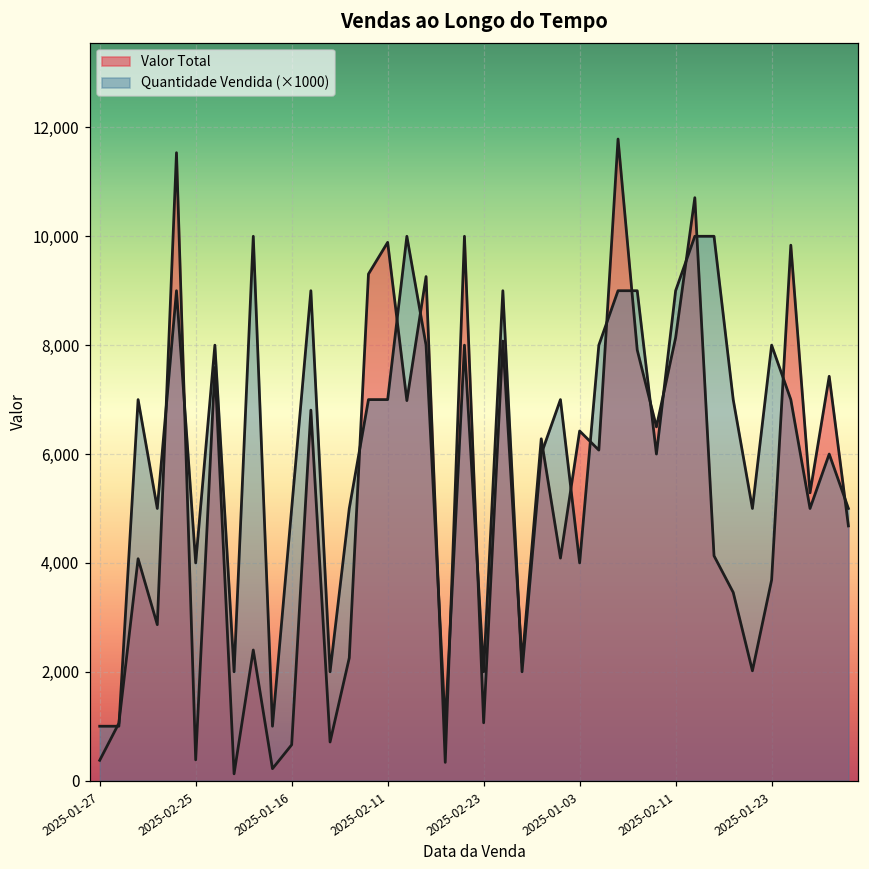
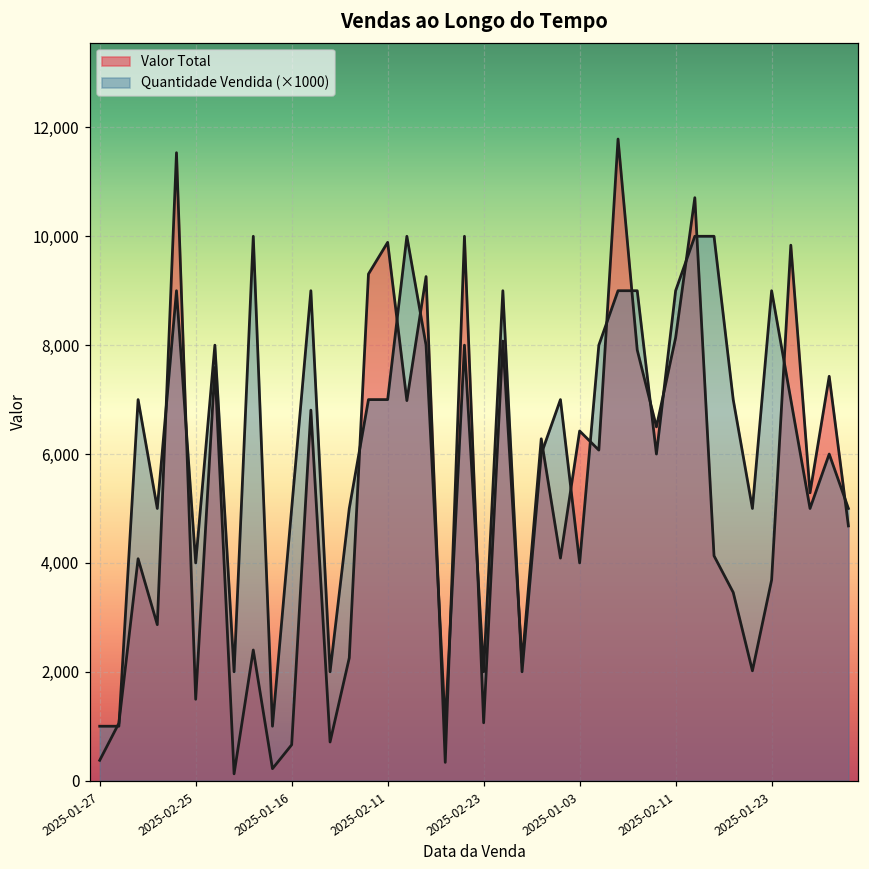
  {
    "Valor Total": {
-     "2025-02-25": "400",
+     "2025-02-25": "1,500",
      "2025-01-03": "6,400",
      "2025-01-23": "3,700"
    },
    "Quantidade Vendida (×1000)": {
      "2025-02-25": "4,000",
      "2025-01-03": "4,000",
-     "2025-01-23": "8,000"
+     "2025-01-23": "9,000"
    }
  }
